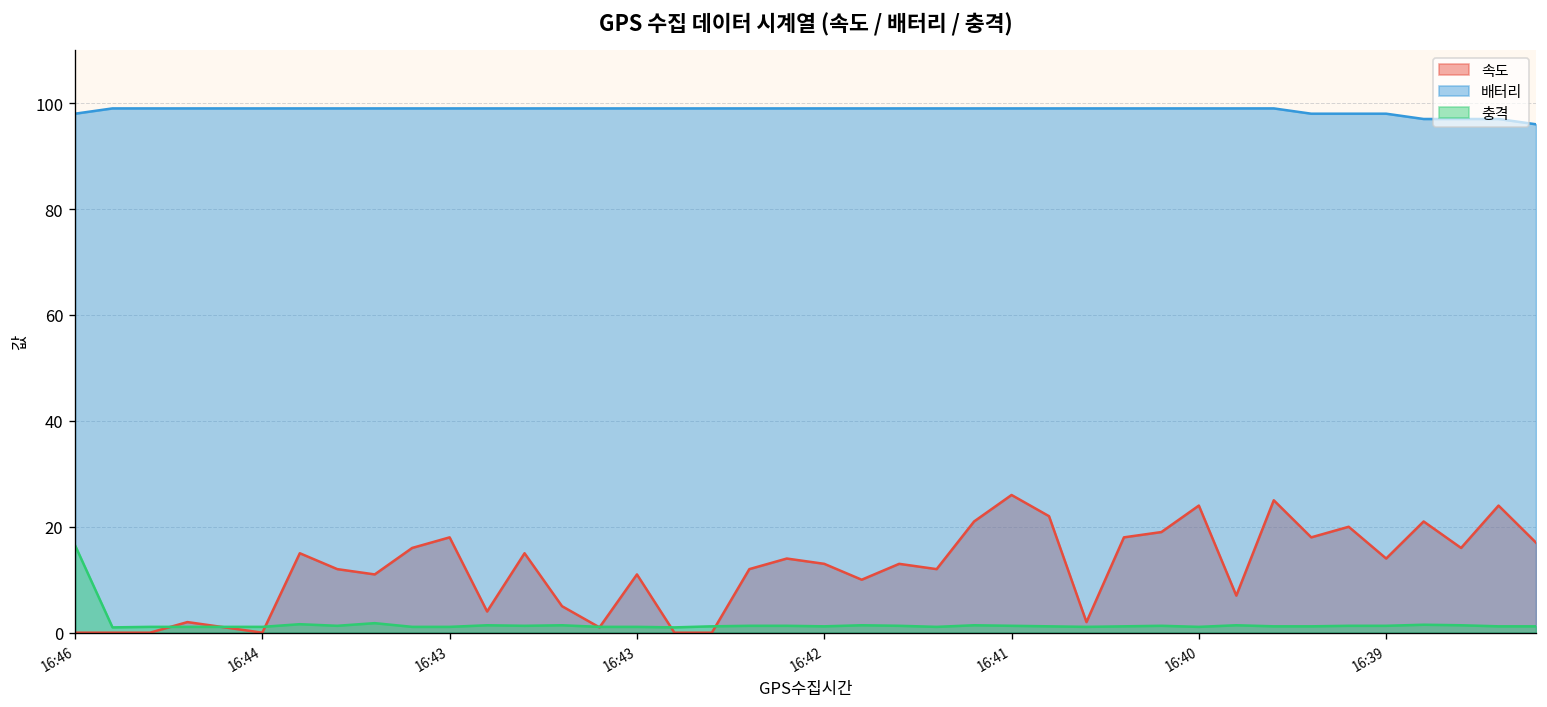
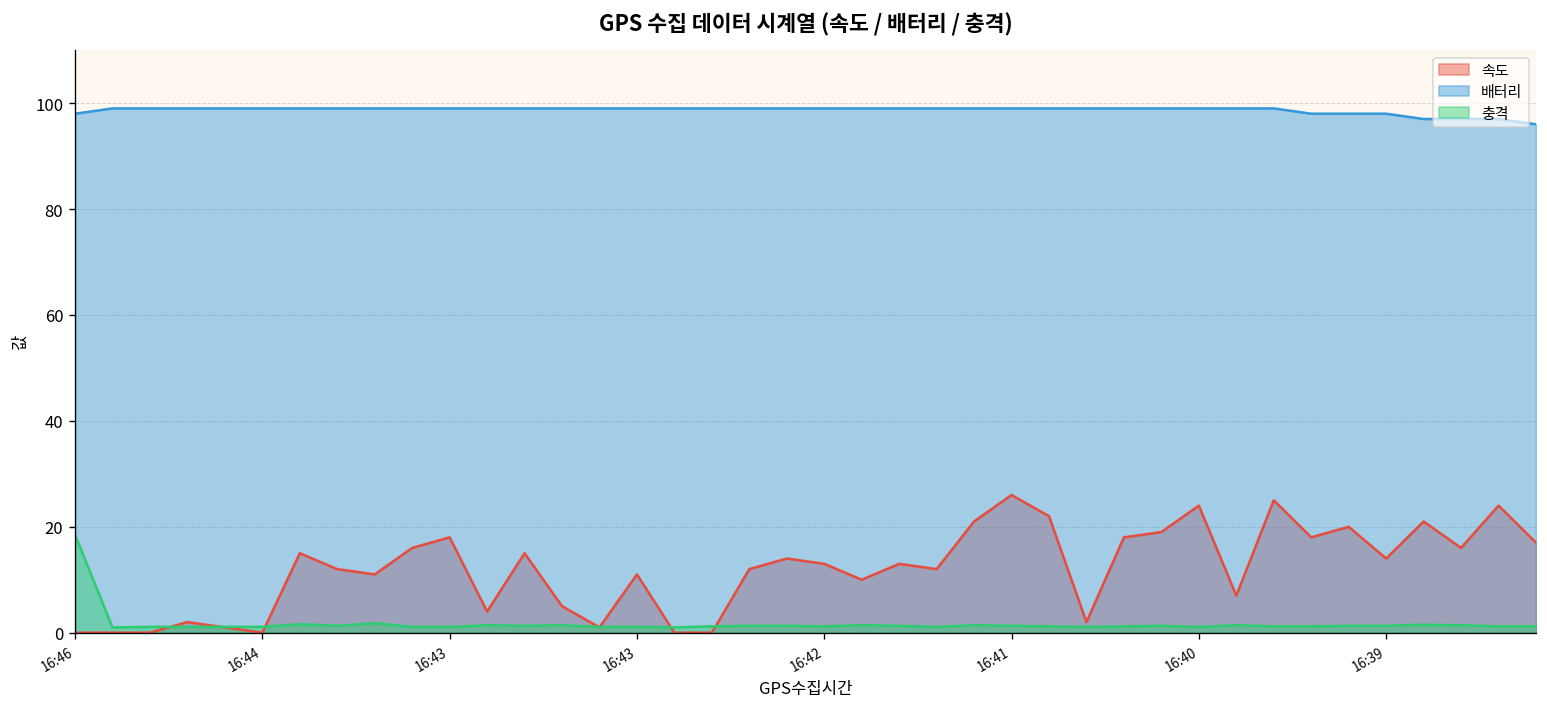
  {
    "속도": {
      "16:46": 0
    },
    "배터리": {
      "16:46": 98
    },
    "충격": {
-     "16:46": 17
+     "16:46": 19
    }
  }
